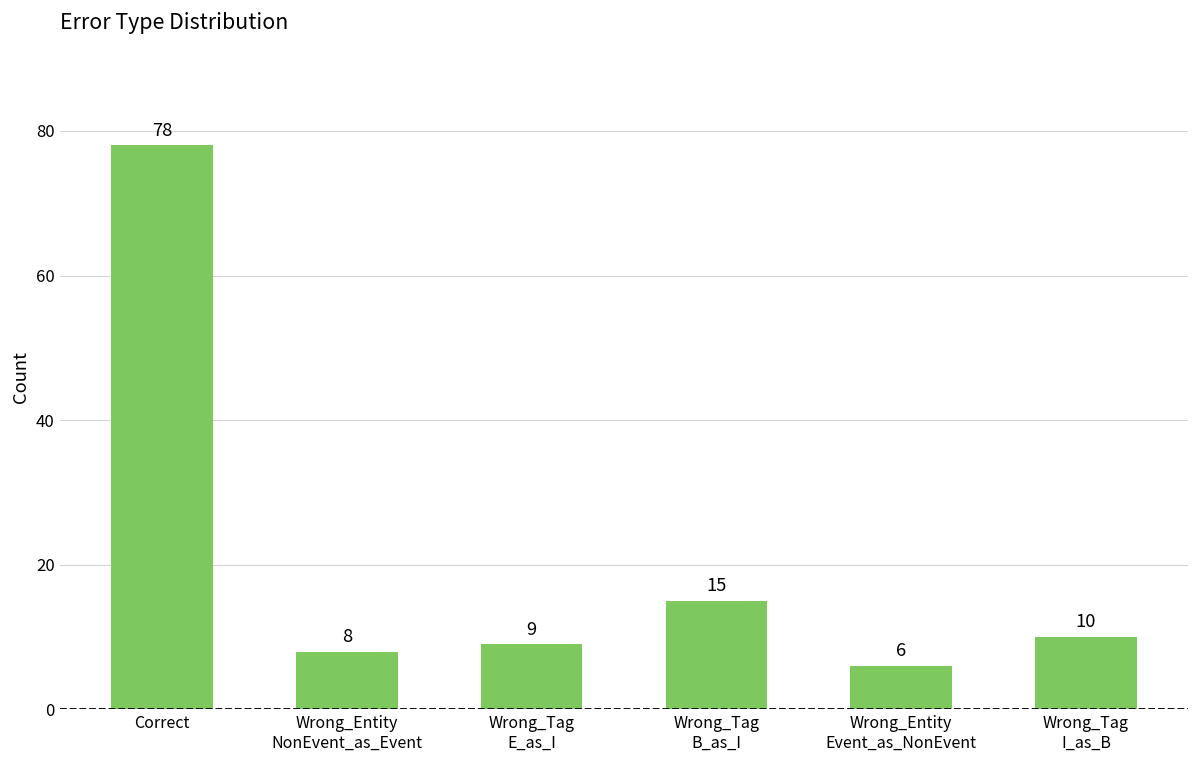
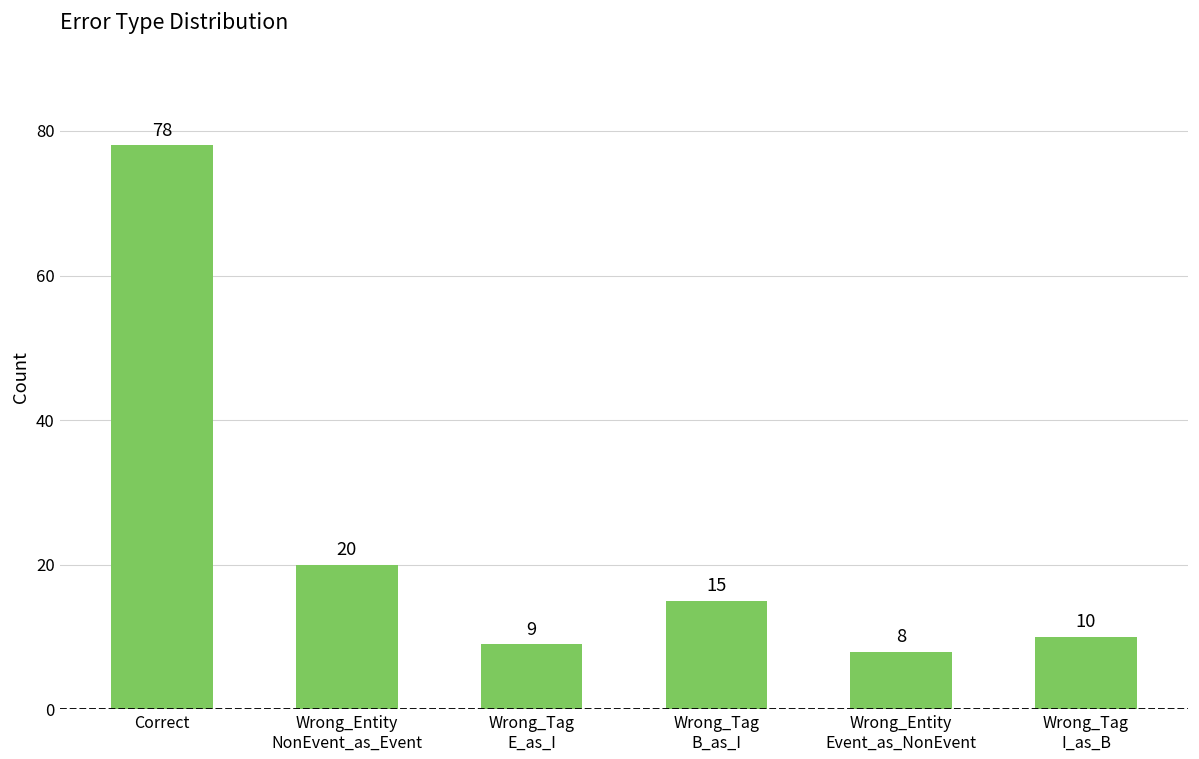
  {
    "Correct": 78,
-   "Wrong_Entity NonEvent_as_Event": 8,
+   "Wrong_Entity NonEvent_as_Event": 20,
    "Wrong_Tag E_as_I": 9,
    "Wrong_Tag B_as_I": 15,
-   "Wrong_Entity Event_as_NonEvent": 6,
+   "Wrong_Entity Event_as_NonEvent": 8,
    "Wrong_Tag I_as_B": 10
  }
